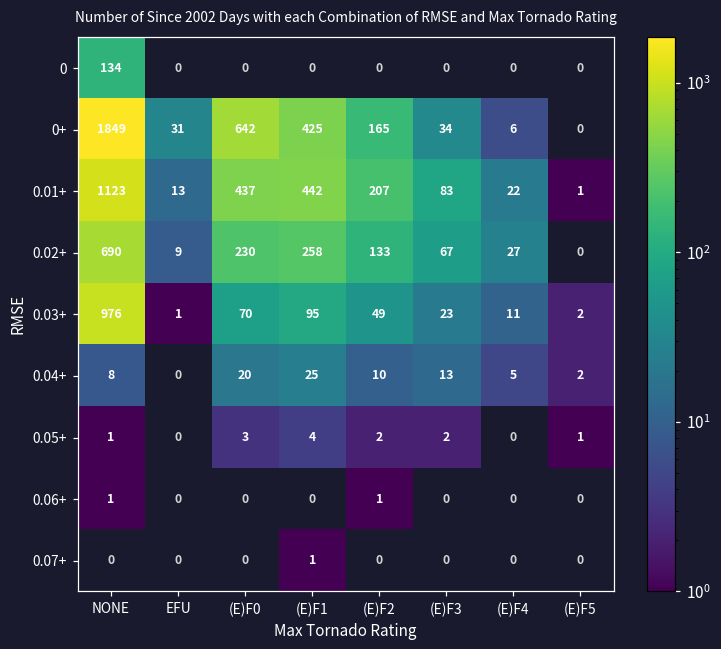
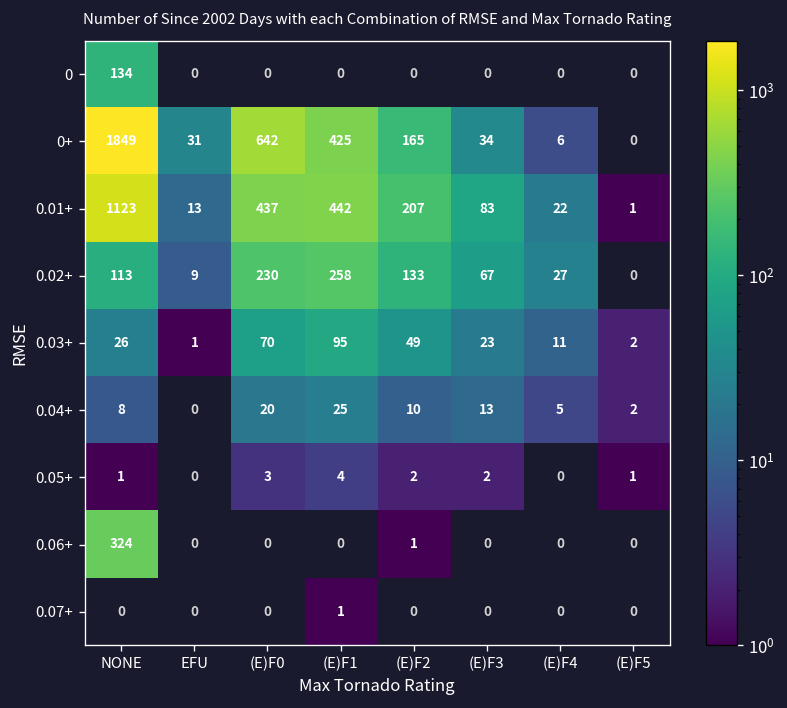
  {
    "0": {
      "NONE": 134
    },
    "0+": {
      "NONE": 1849,
      "EFU": 31,
      "(E)F0": 642,
      "(E)F1": 425,
      "(E)F2": 165,
      "(E)F3": 34,
      "(E)F4": 6
    },
    "0.01+": {
      "NONE": 1123,
      "EFU": 13,
      "(E)F0": 437,
      "(E)F1": 442,
      "(E)F2": 207,
      "(E)F3": 83,
      "(E)F4": 22,
      "(E)F5": 1
    },
    "0.02+": {
-     "NONE": 690,
+     "NONE": 113,
      "EFU": 9,
      "(E)F0": 230,
      "(E)F1": 258,
      "(E)F2": 133,
      "(E)F3": 67,
      "(E)F4": 27
    },
    "0.03+": {
-     "NONE": 976,
+     "NONE": 26,
      "EFU": 1,
      "(E)F0": 70,
      "(E)F1": 95,
      "(E)F2": 49,
      "(E)F3": 23,
      "(E)F4": 11,
      "(E)F5": 2
    },
    "0.04+": {
      "NONE": 8,
      "(E)F0": 20,
      "(E)F1": 25,
      "(E)F2": 10,
      "(E)F3": 13,
      "(E)F4": 5,
      "(E)F5": 2
    },
    "0.05+": {
      "NONE": 1,
      "(E)F0": 3,
      "(E)F1": 4,
      "(E)F2": 2,
      "(E)F3": 2,
      "(E)F5": 1
    },
    "0.06+": {
-     "NONE": 1,
+     "NONE": 324,
      "(E)F2": 1
    },
    "0.07+": {
      "(E)F1": 1
    }
  }
